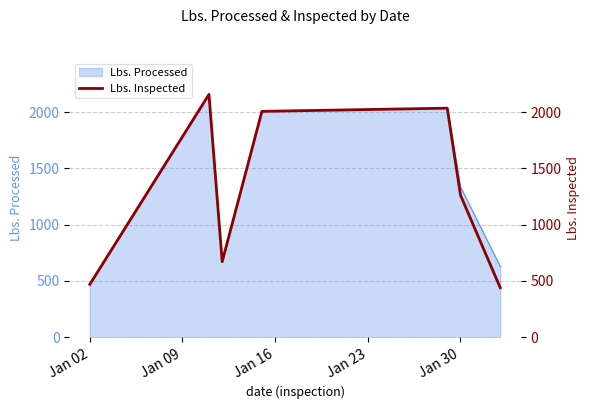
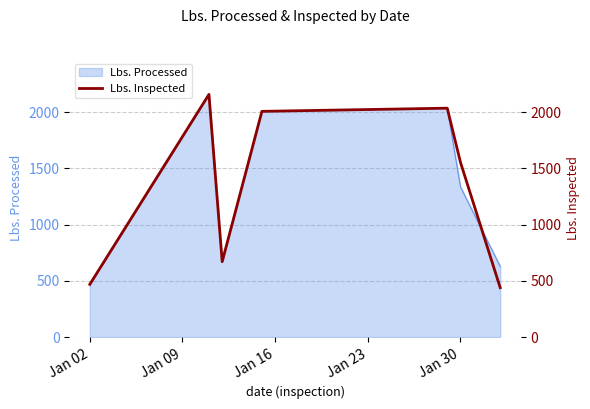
  {
    "Lbs. Processed": {
      "Jan 02": 470,
      "Jan 30": 1340
    },
    "Lbs. Inspected": {
      "Jan 02": 470,
-     "Jan 30": 1260
+     "Jan 30": 1550
    }
  }
